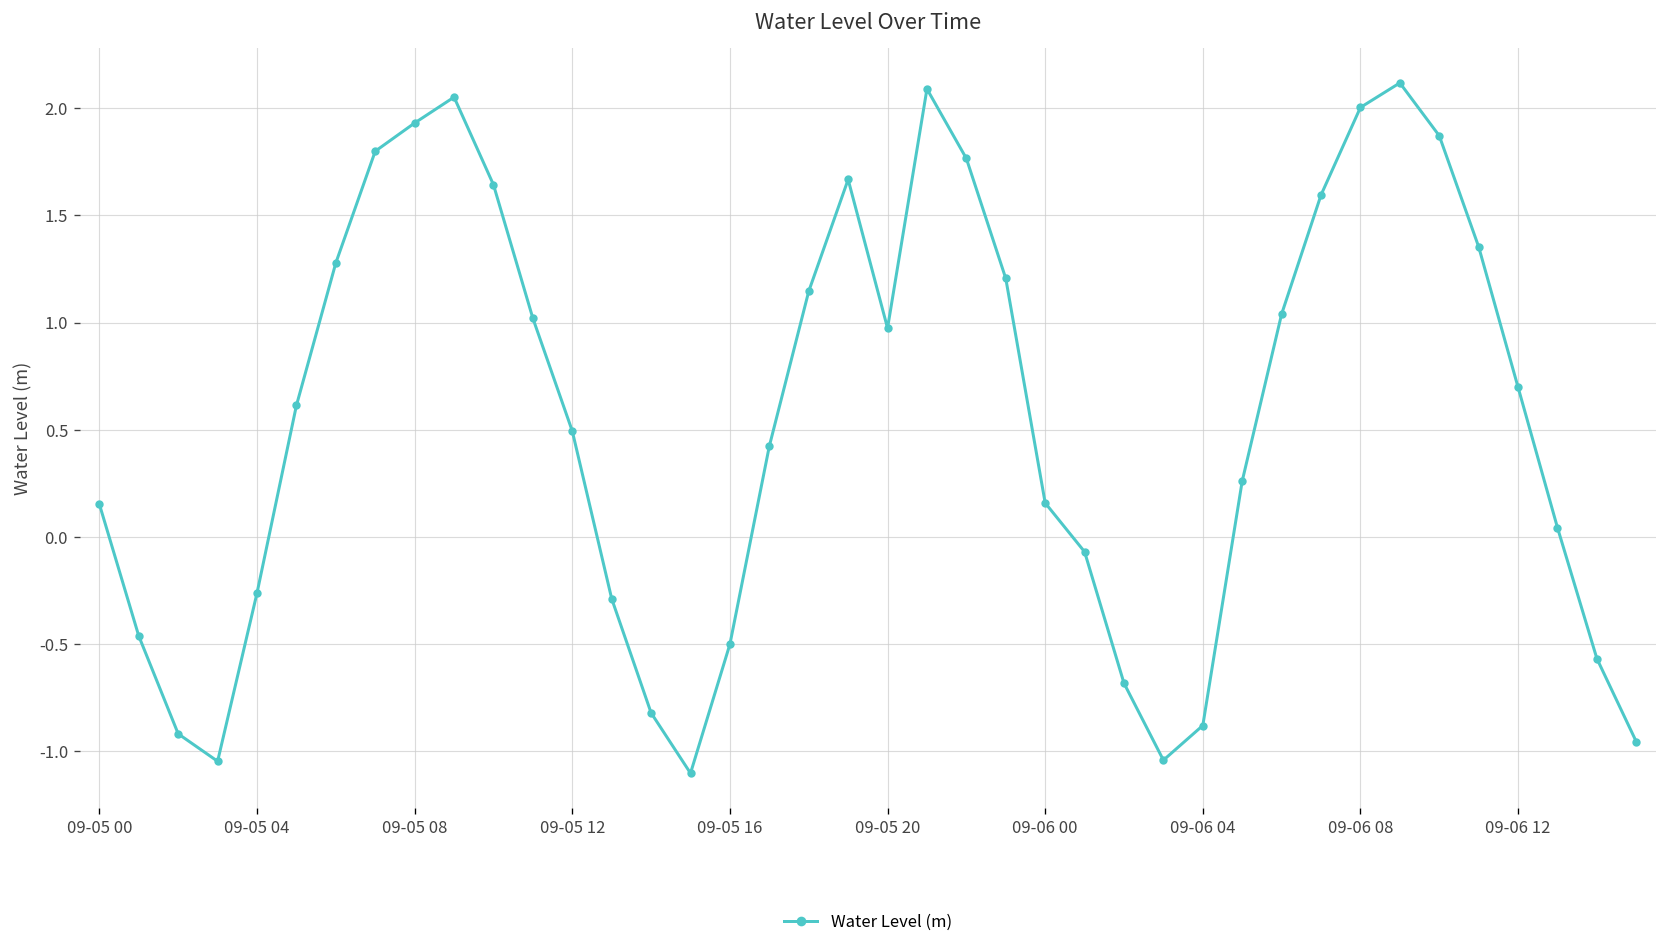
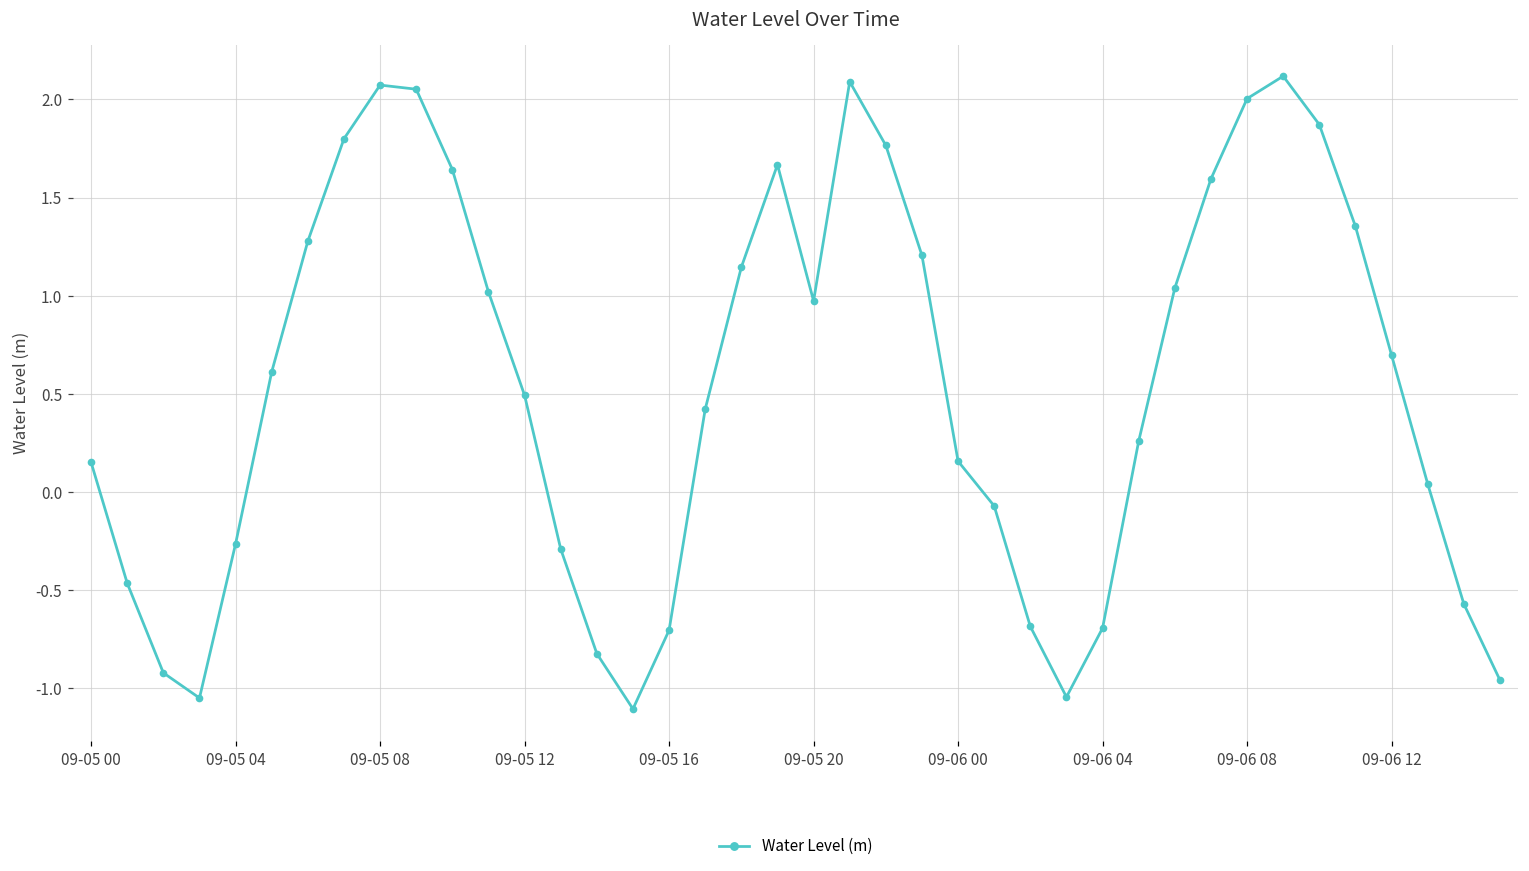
  {
    "09-05 00": 0.15,
    "09-05 04": -0.26,
-   "09-05 08": 1.93,
+   "09-05 08": 2.07,
    "09-05 12": 0.49,
-   "09-05 16": -0.50,
+   "09-05 16": -0.70,
    "09-05 20": 0.97,
    "09-06 00": 0.16,
-   "09-06 04": -0.88,
+   "09-06 04": -0.69,
    "09-06 08": 2.00,
    "09-06 12": 0.70
  }
